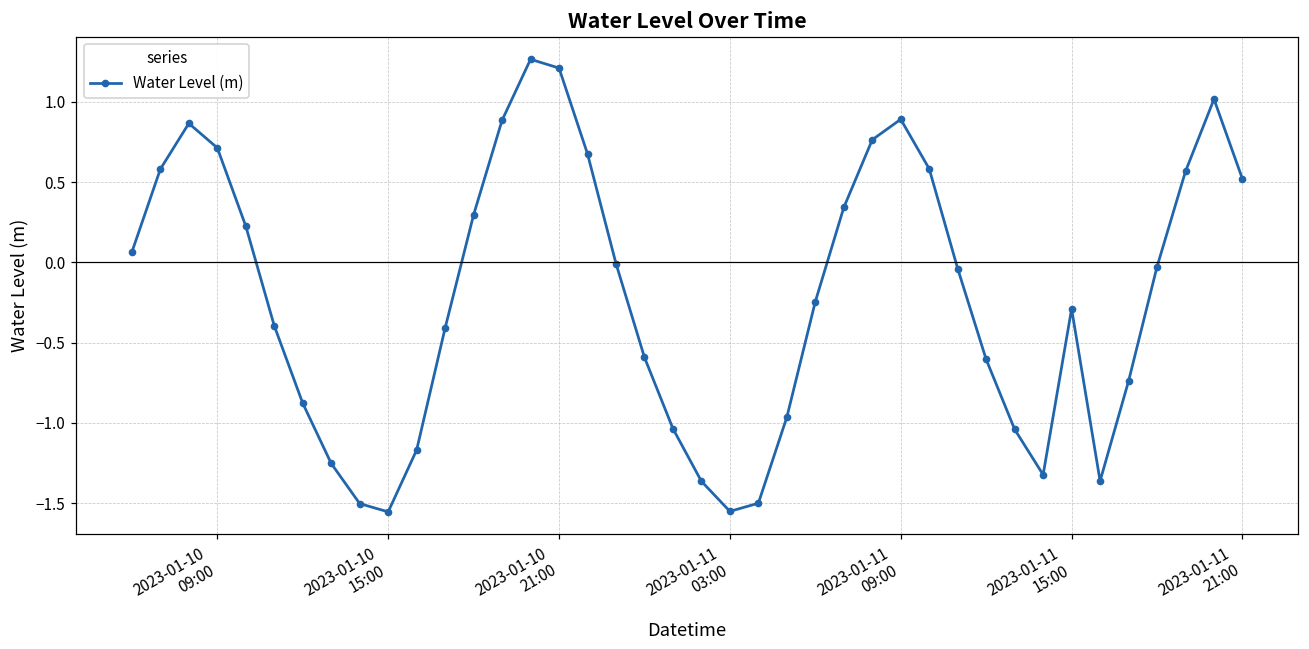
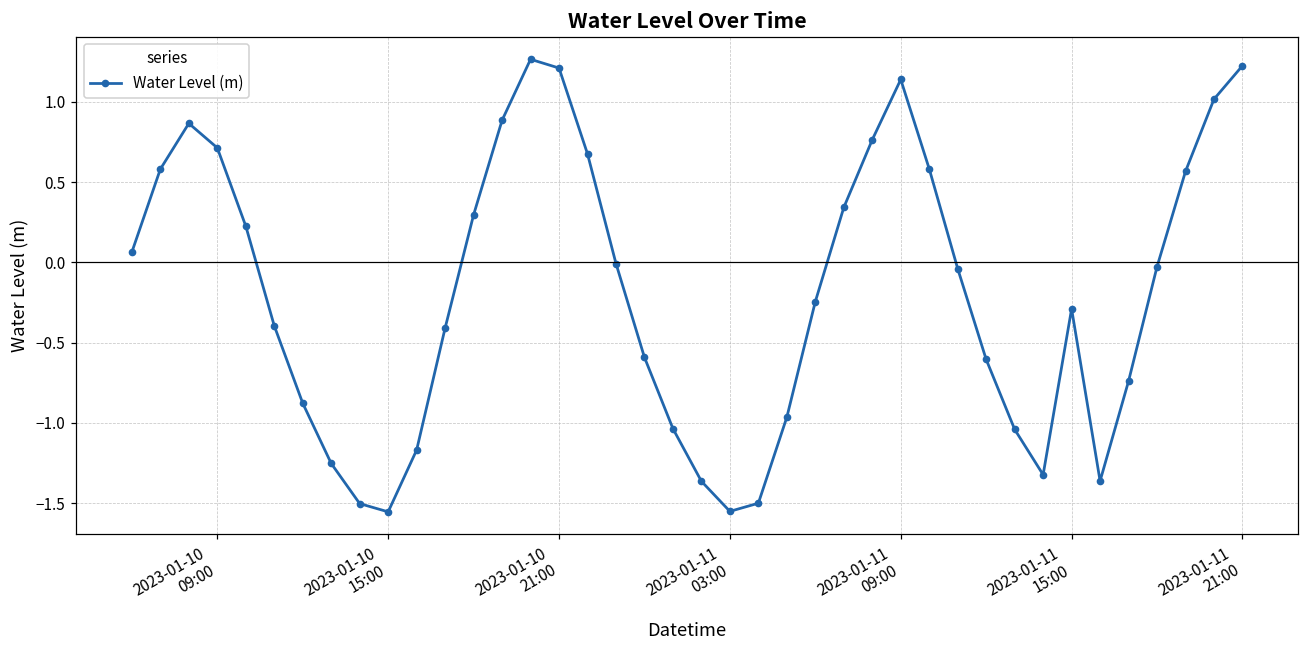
  {
    "2023-01-10 09:00": 0.71,
    "2023-01-10 15:00": -1.55,
    "2023-01-10 21:00": 1.21,
    "2023-01-11 03:00": -1.55,
-   "2023-01-11 09:00": 0.89,
+   "2023-01-11 09:00": 1.14,
    "2023-01-11 15:00": -0.29,
-   "2023-01-11 21:00": 0.52
+   "2023-01-11 21:00": 1.23
  }
